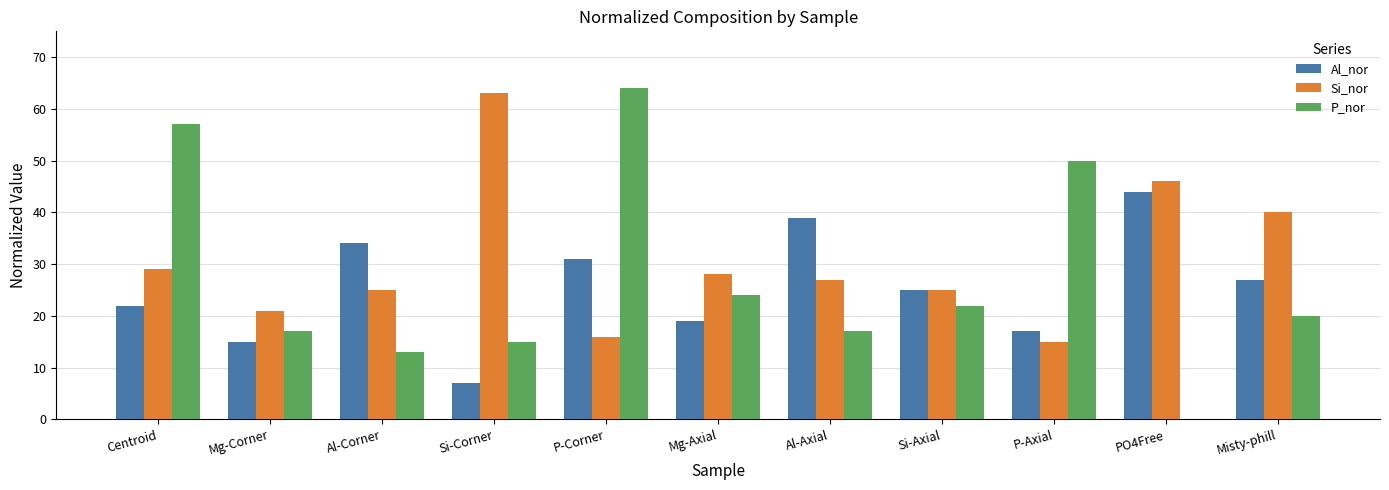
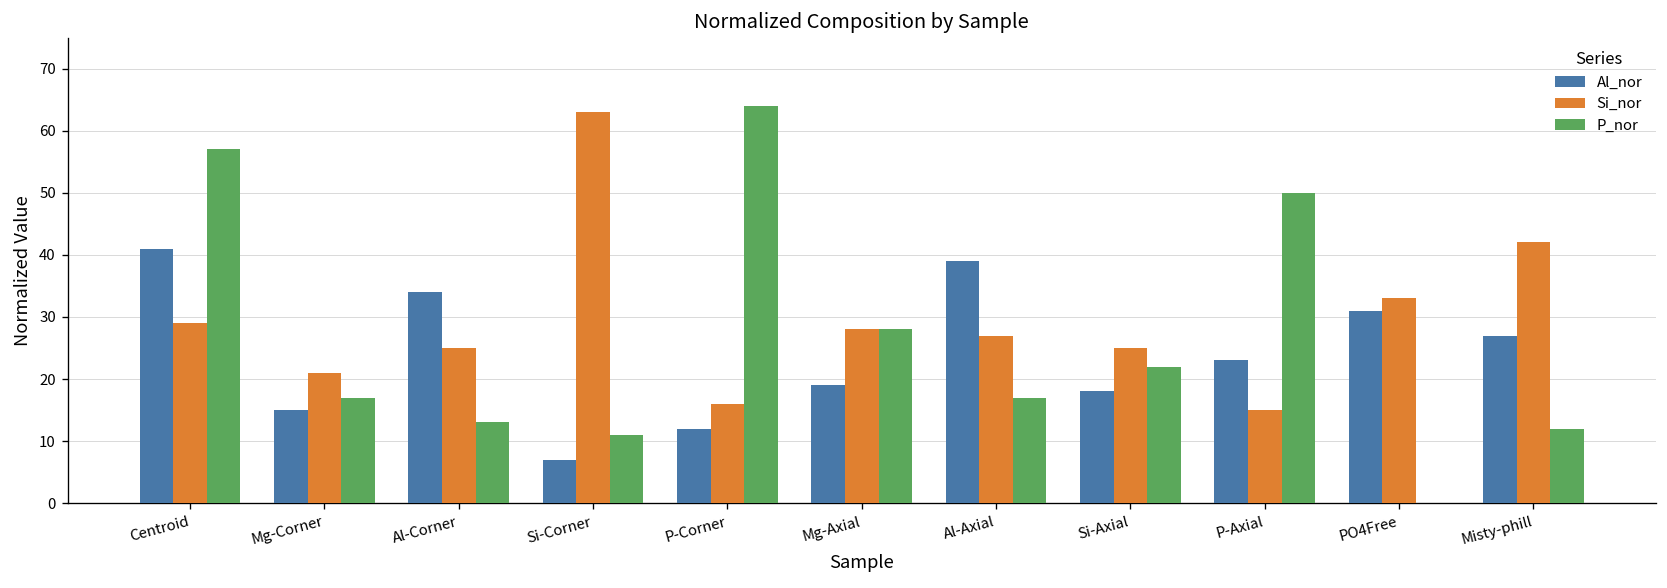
  {
    "Al_nor": {
-     "Centroid": 22,
+     "Centroid": 41,
      "Mg-Corner": 15,
      "Al-Corner": 34,
      "Si-Corner": 7,
-     "P-Corner": 31,
+     "P-Corner": 12,
      "Mg-Axial": 19,
      "Al-Axial": 39,
-     "Si-Axial": 25,
-     "P-Axial": 17,
-     "PO4Free": 44,
+     "Si-Axial": 18,
+     "P-Axial": 23,
+     "PO4Free": 31,
      "Misty-phill": 27
    },
    "Si_nor": {
      "Centroid": 29,
      "Mg-Corner": 21,
      "Al-Corner": 25,
      "Si-Corner": 63,
      "P-Corner": 16,
      "Mg-Axial": 28,
      "Al-Axial": 27,
      "Si-Axial": 25,
      "P-Axial": 15,
-     "PO4Free": 46,
-     "Misty-phill": 40
+     "PO4Free": 33,
+     "Misty-phill": 42
    },
    "P_nor": {
      "Centroid": 57,
      "Mg-Corner": 17,
      "Al-Corner": 13,
-     "Si-Corner": 15,
+     "Si-Corner": 11,
      "P-Corner": 64,
-     "Mg-Axial": 24,
+     "Mg-Axial": 28,
      "Al-Axial": 17,
      "Si-Axial": 22,
      "P-Axial": 50,
      "PO4Free": 0,
-     "Misty-phill": 20
+     "Misty-phill": 12
    }
  }
